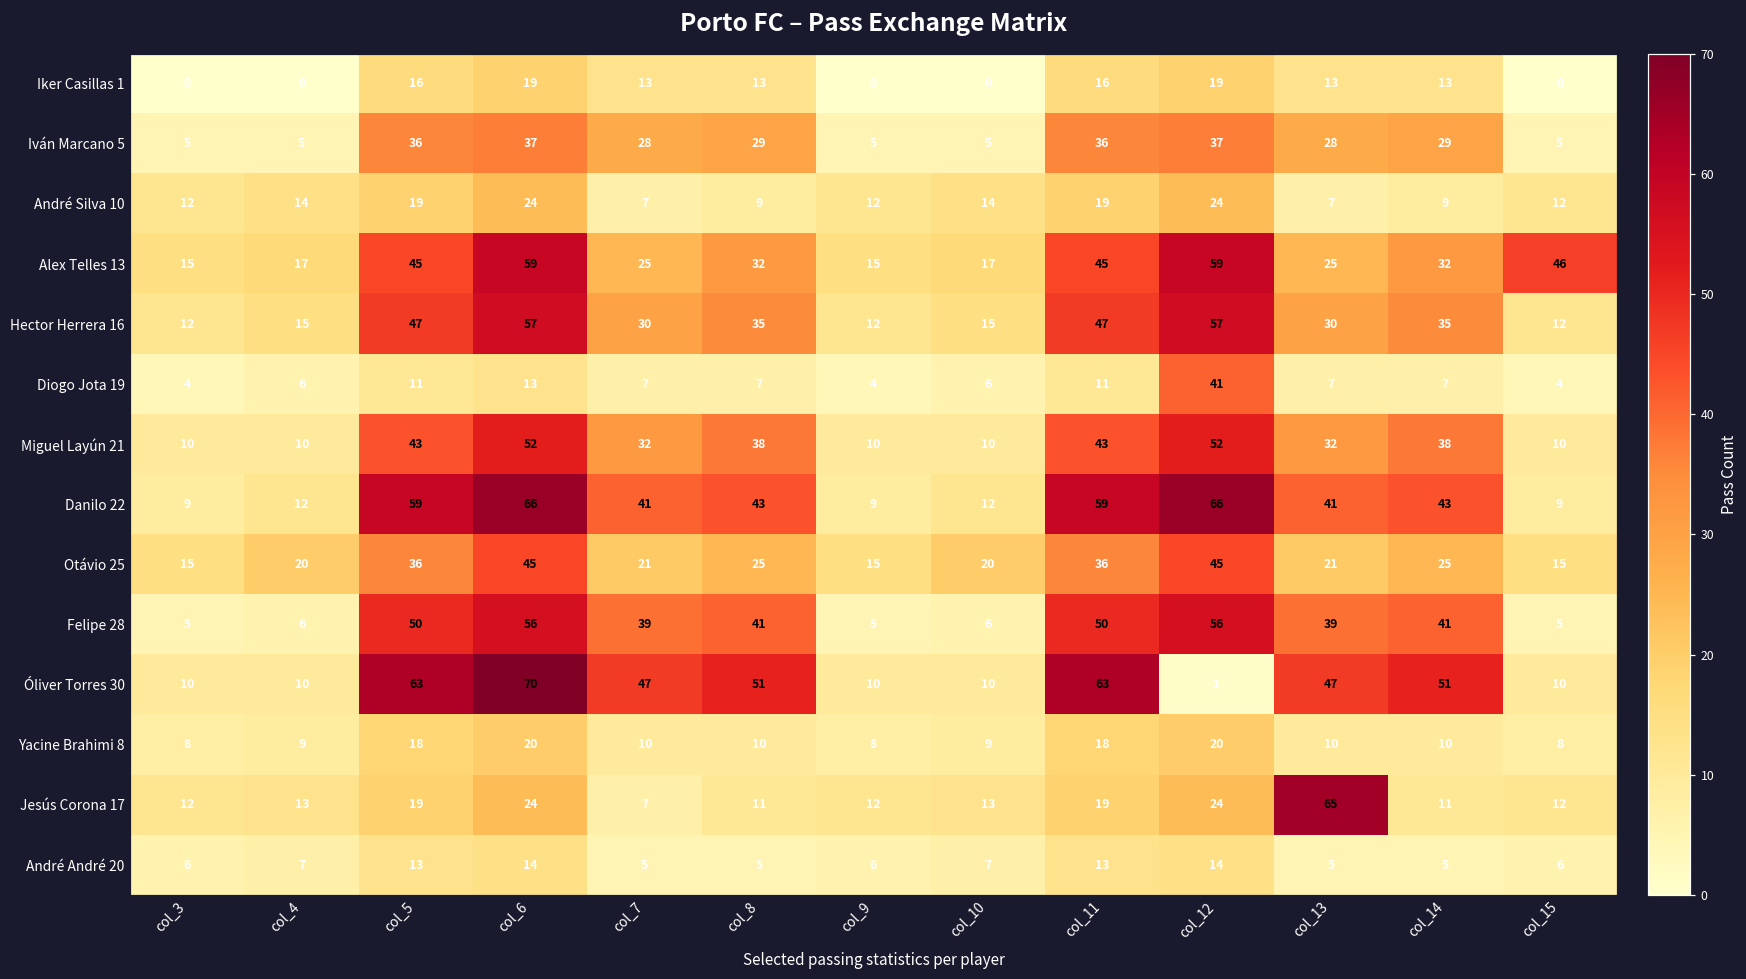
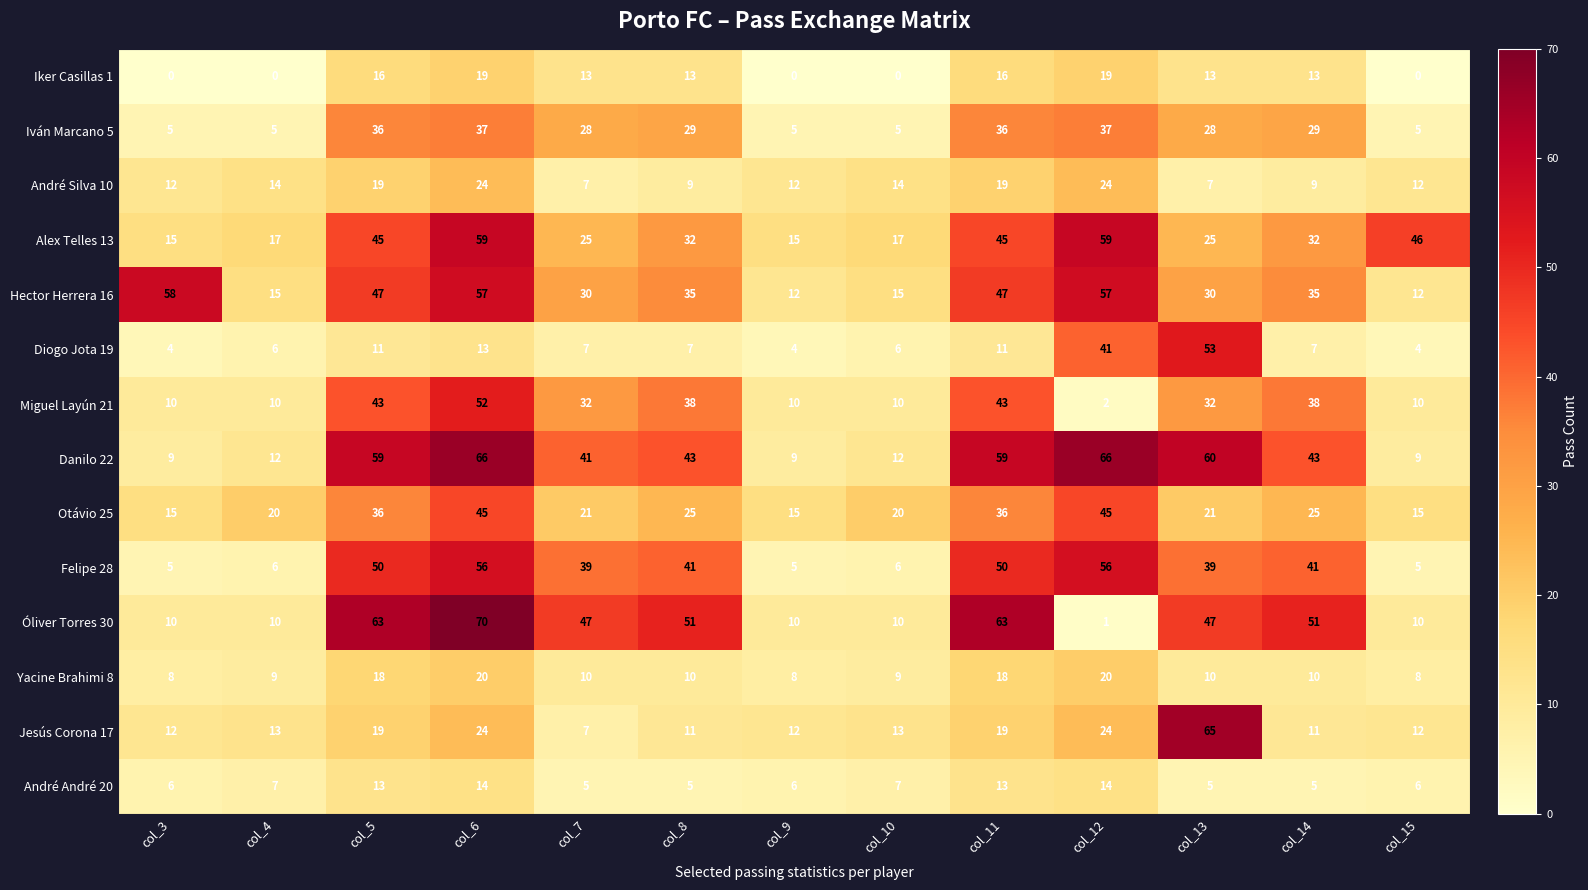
  {
    "Iker Casillas 1": {
      "col_3": 0,
      "col_4": 0,
      "col_5": 16,
      "col_6": 19,
      "col_7": 13,
      "col_8": 13,
      "col_9": 0,
      "col_10": 0,
      "col_11": 16,
      "col_12": 19,
      "col_13": 13,
      "col_14": 13,
      "col_15": 0
    },
    "Iván Marcano 5": {
      "col_3": 5,
      "col_4": 5,
      "col_5": 36,
      "col_6": 37,
      "col_7": 28,
      "col_8": 29,
      "col_9": 5,
      "col_10": 5,
      "col_11": 36,
      "col_12": 37,
      "col_13": 28,
      "col_14": 29,
      "col_15": 5
    },
    "André Silva 10": {
      "col_3": 12,
      "col_4": 14,
      "col_5": 19,
      "col_6": 24,
      "col_7": 7,
      "col_8": 9,
      "col_9": 12,
      "col_10": 14,
      "col_11": 19,
      "col_12": 24,
      "col_13": 7,
      "col_14": 9,
      "col_15": 12
    },
    "Alex Telles 13": {
      "col_3": 15,
      "col_4": 17,
      "col_5": 45,
      "col_6": 59,
      "col_7": 25,
      "col_8": 32,
      "col_9": 15,
      "col_10": 17,
      "col_11": 45,
      "col_12": 59,
      "col_13": 25,
      "col_14": 32,
      "col_15": 46
    },
    "Hector Herrera 16": {
-     "col_3": 12,
+     "col_3": 58,
      "col_4": 15,
      "col_5": 47,
      "col_6": 57,
      "col_7": 30,
      "col_8": 35,
      "col_9": 12,
      "col_10": 15,
      "col_11": 47,
      "col_12": 57,
      "col_13": 30,
      "col_14": 35,
      "col_15": 12
    },
    "Diogo Jota 19": {
      "col_3": 4,
      "col_4": 6,
      "col_5": 11,
      "col_6": 13,
      "col_7": 7,
      "col_8": 7,
      "col_9": 4,
      "col_10": 6,
      "col_11": 11,
      "col_12": 41,
-     "col_13": 7,
+     "col_13": 53,
      "col_14": 7,
      "col_15": 4
    },
    "Miguel Layún 21": {
      "col_3": 10,
      "col_4": 10,
      "col_5": 43,
      "col_6": 52,
      "col_7": 32,
      "col_8": 38,
      "col_9": 10,
      "col_10": 10,
      "col_11": 43,
-     "col_12": 52,
+     "col_12": 2,
      "col_13": 32,
      "col_14": 38,
      "col_15": 10
    },
    "Danilo 22": {
      "col_3": 9,
      "col_4": 12,
      "col_5": 59,
      "col_6": 66,
      "col_7": 41,
      "col_8": 43,
      "col_9": 9,
      "col_10": 12,
      "col_11": 59,
      "col_12": 66,
-     "col_13": 41,
+     "col_13": 60,
      "col_14": 43,
      "col_15": 9
    },
    "Otávio 25": {
      "col_3": 15,
      "col_4": 20,
      "col_5": 36,
      "col_6": 45,
      "col_7": 21,
      "col_8": 25,
      "col_9": 15,
      "col_10": 20,
      "col_11": 36,
      "col_12": 45,
      "col_13": 21,
      "col_14": 25,
      "col_15": 15
    },
    "Felipe 28": {
      "col_3": 5,
      "col_4": 6,
      "col_5": 50,
      "col_6": 56,
      "col_7": 39,
      "col_8": 41,
      "col_9": 5,
      "col_10": 6,
      "col_11": 50,
      "col_12": 56,
      "col_13": 39,
      "col_14": 41,
      "col_15": 5
    },
    "Óliver Torres 30": {
      "col_3": 10,
      "col_4": 10,
      "col_5": 63,
      "col_6": 70,
      "col_7": 47,
      "col_8": 51,
      "col_9": 10,
      "col_10": 10,
      "col_11": 63,
      "col_12": 1,
      "col_13": 47,
      "col_14": 51,
      "col_15": 10
    },
    "Yacine Brahimi 8": {
      "col_3": 8,
      "col_4": 9,
      "col_5": 18,
      "col_6": 20,
      "col_7": 10,
      "col_8": 10,
      "col_9": 8,
      "col_10": 9,
      "col_11": 18,
      "col_12": 20,
      "col_13": 10,
      "col_14": 10,
      "col_15": 8
    },
    "Jesús Corona 17": {
      "col_3": 12,
      "col_4": 13,
      "col_5": 19,
      "col_6": 24,
      "col_7": 7,
      "col_8": 11,
      "col_9": 12,
      "col_10": 13,
      "col_11": 19,
      "col_12": 24,
      "col_13": 65,
      "col_14": 11,
      "col_15": 12
    },
    "André André 20": {
      "col_3": 6,
      "col_4": 7,
      "col_5": 13,
      "col_6": 14,
      "col_7": 5,
      "col_8": 5,
      "col_9": 6,
      "col_10": 7,
      "col_11": 13,
      "col_12": 14,
      "col_13": 5,
      "col_14": 5,
      "col_15": 6
    }
  }
